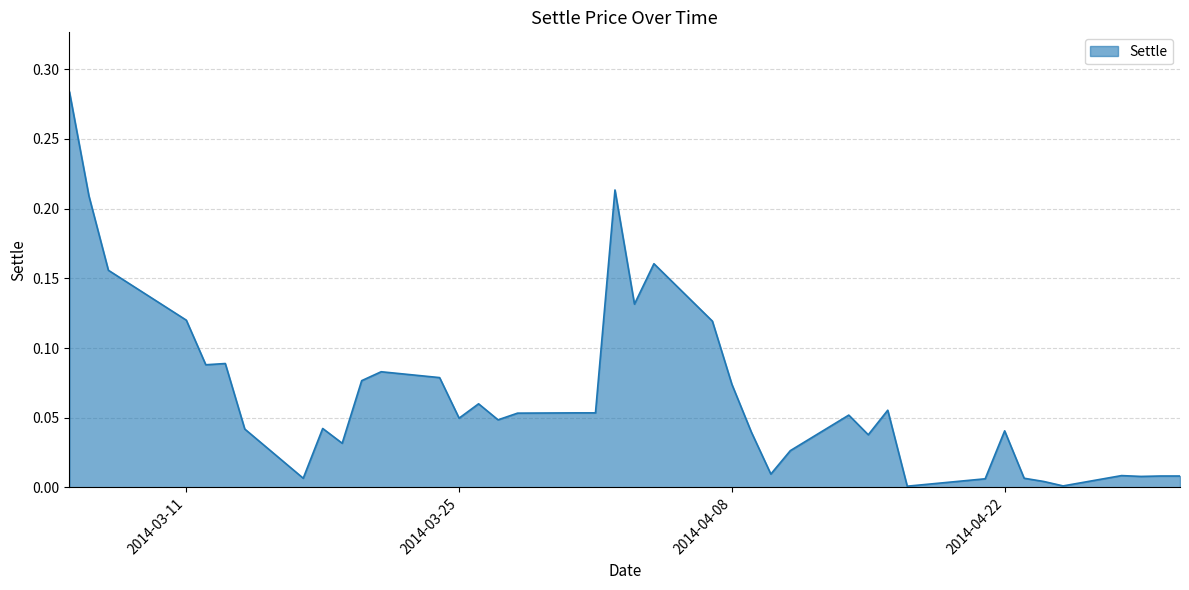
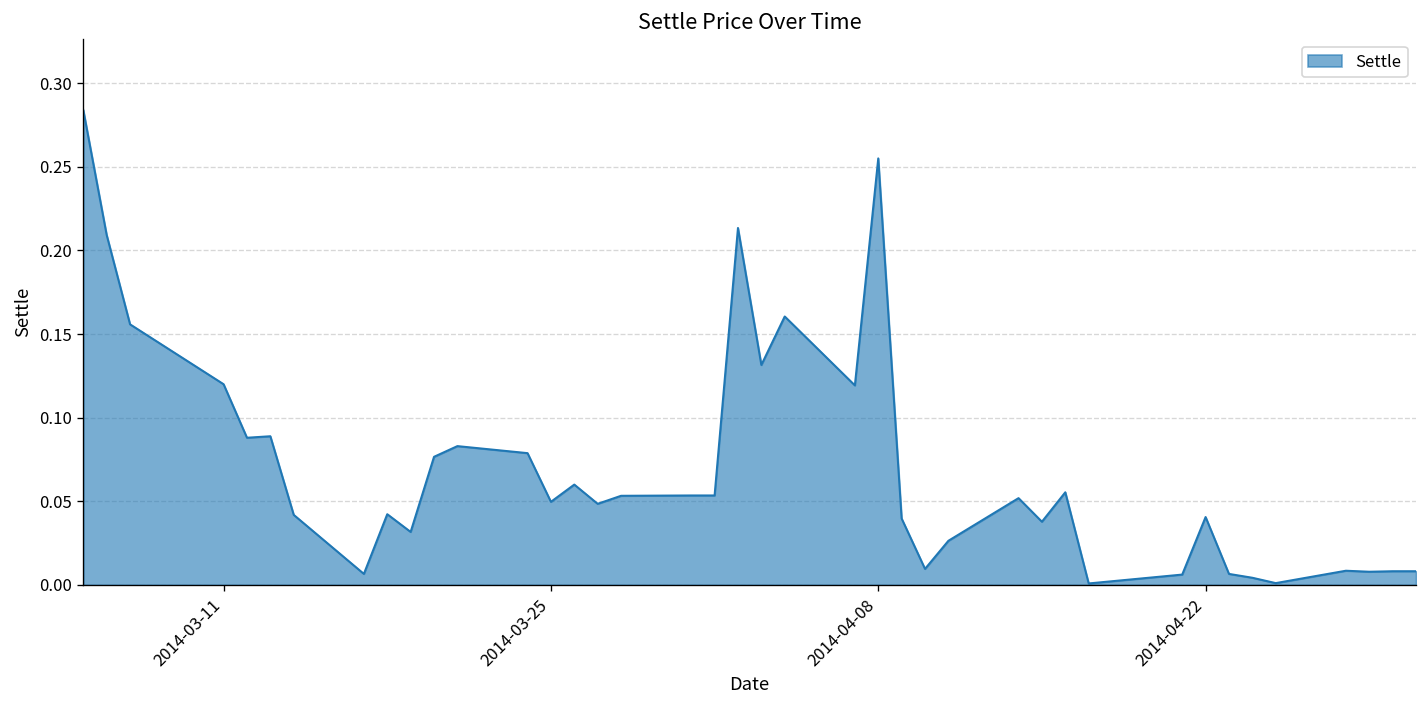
  {
    "2014-03-11": 0.120,
    "2014-03-25": 0.050,
-   "2014-04-08": 0.074,
+   "2014-04-08": 0.255,
    "2014-04-22": 0.041
  }
